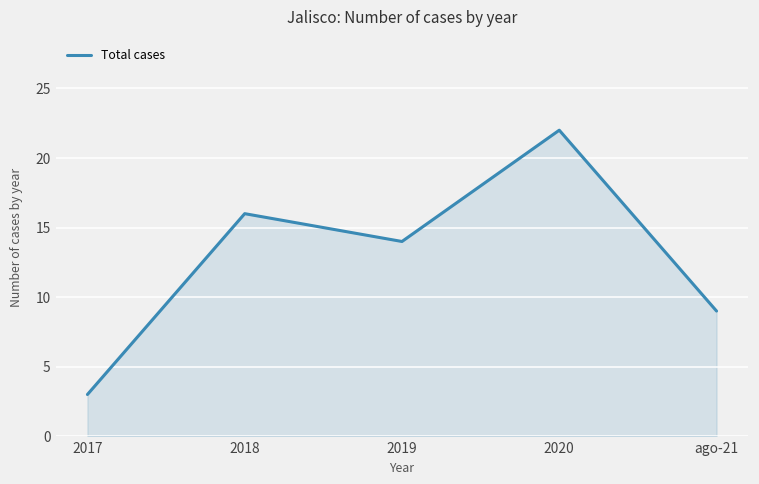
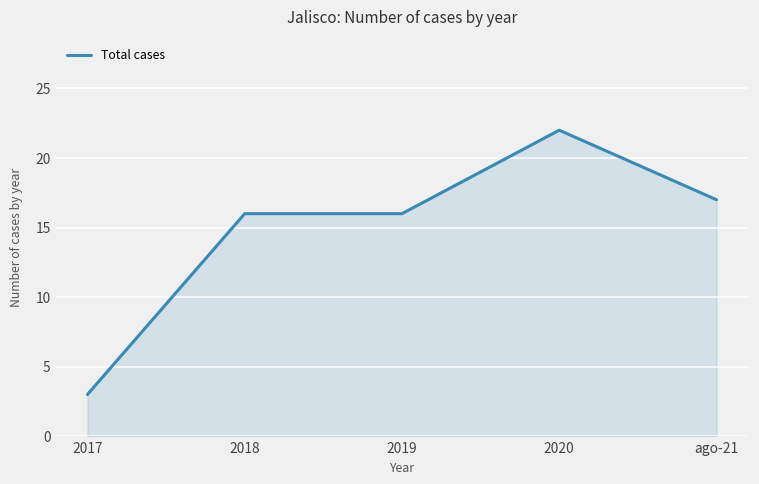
  {
    "2017": 3,
    "2018": 16,
-   "2019": 14,
+   "2019": 16,
    "2020": 22,
-   "ago-21": 9
+   "ago-21": 17
  }
